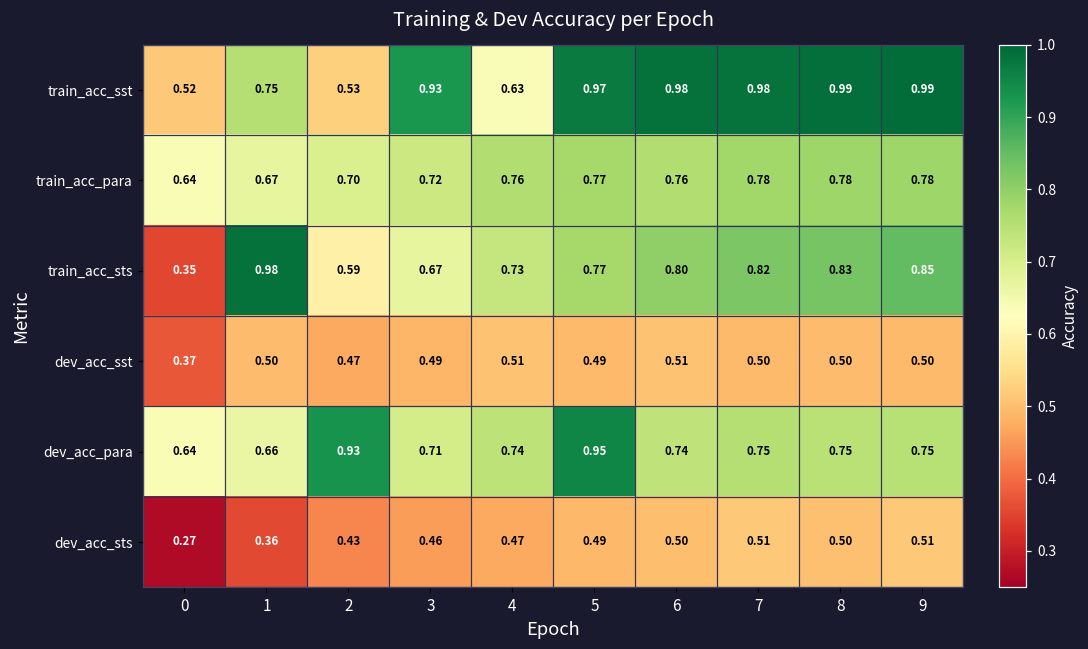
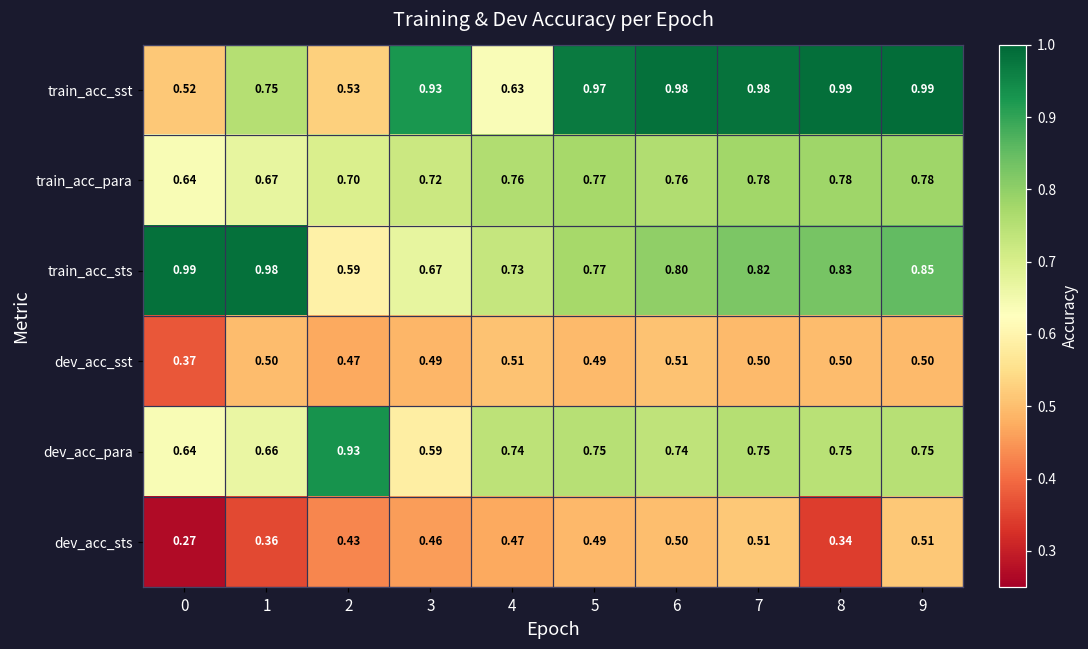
  {
    "train_acc_sst": {
      "0": 0.52,
      "1": 0.75,
      "2": 0.53,
      "3": 0.93,
      "4": 0.63,
      "5": 0.97,
      "6": 0.98,
      "7": 0.98,
      "8": 0.99,
      "9": 0.99
    },
    "train_acc_para": {
      "0": 0.64,
      "1": 0.67,
      "2": 0.70,
      "3": 0.72,
      "4": 0.76,
      "5": 0.77,
      "6": 0.76,
      "7": 0.78,
      "8": 0.78,
      "9": 0.78
    },
    "train_acc_sts": {
-     "0": 0.35,
+     "0": 0.99,
      "1": 0.98,
      "2": 0.59,
      "3": 0.67,
      "4": 0.73,
      "5": 0.77,
      "6": 0.80,
      "7": 0.82,
      "8": 0.83,
      "9": 0.85
    },
    "dev_acc_sst": {
      "0": 0.37,
      "1": 0.50,
      "2": 0.47,
      "3": 0.49,
      "4": 0.51,
      "5": 0.49,
      "6": 0.51,
      "7": 0.50,
      "8": 0.50,
      "9": 0.50
    },
    "dev_acc_para": {
      "0": 0.64,
      "1": 0.66,
      "2": 0.93,
-     "3": 0.71,
+     "3": 0.59,
      "4": 0.74,
-     "5": 0.95,
+     "5": 0.75,
      "6": 0.74,
      "7": 0.75,
      "8": 0.75,
      "9": 0.75
    },
    "dev_acc_sts": {
      "0": 0.27,
      "1": 0.36,
      "2": 0.43,
      "3": 0.46,
      "4": 0.47,
      "5": 0.49,
      "6": 0.50,
      "7": 0.51,
-     "8": 0.50,
+     "8": 0.34,
      "9": 0.51
    }
  }
